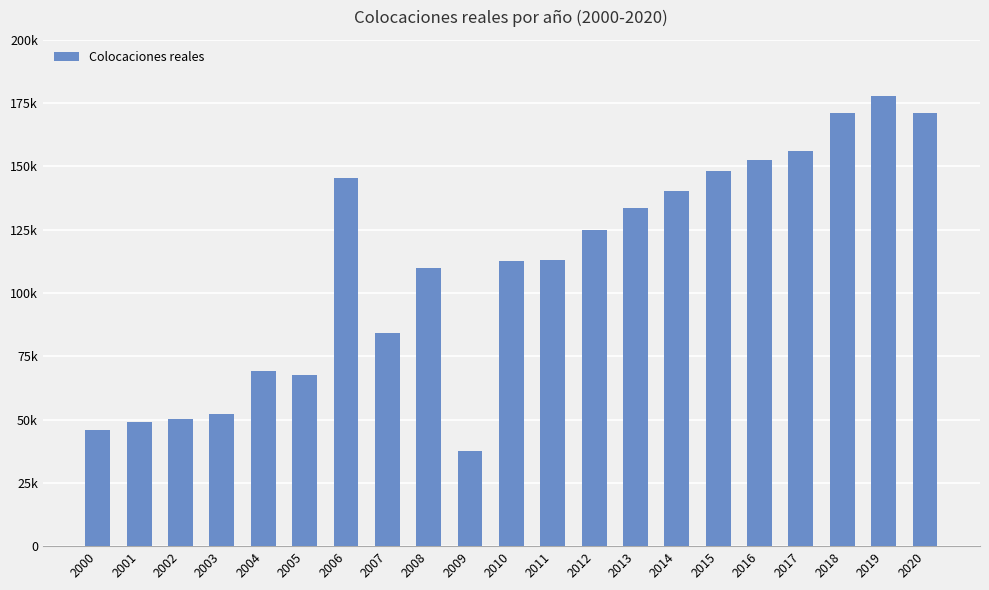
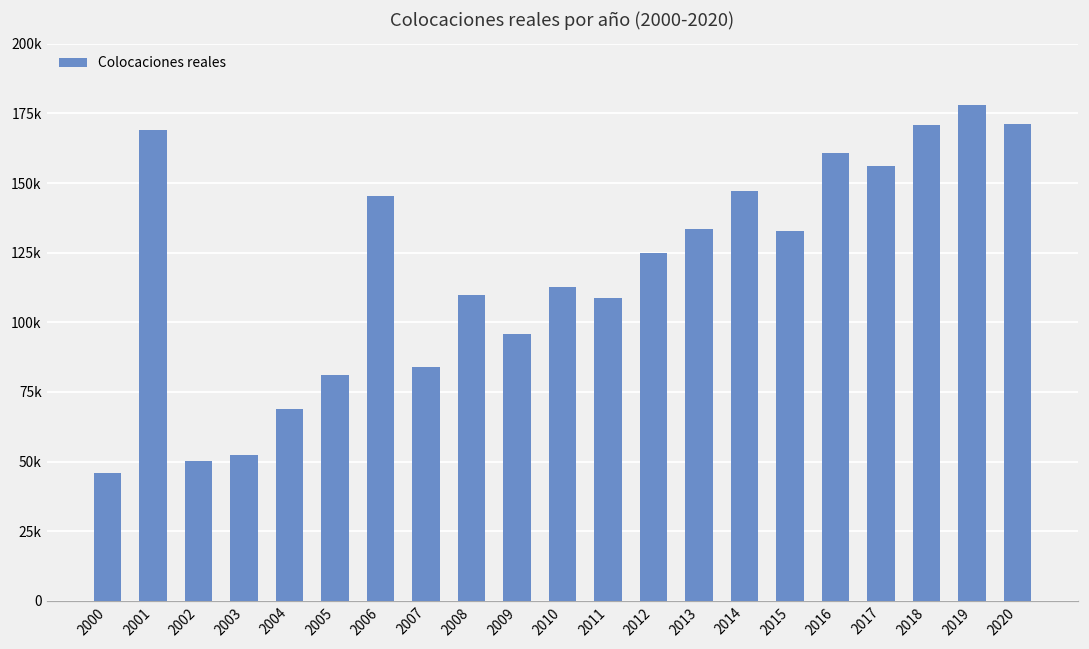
  {
    "2000": 46000,
-   "2001": 49000,
+   "2001": 169000,
    "2002": 50000,
    "2003": 52000,
    "2004": 69000,
-   "2005": 68000,
+   "2005": 81000,
    "2006": 145000,
    "2007": 84000,
    "2008": 110000,
-   "2009": 38000,
+   "2009": 96000,
    "2010": 113000,
-   "2011": 113000,
+   "2011": 109000,
    "2012": 125000,
    "2013": 134000,
-   "2014": 140000,
-   "2015": 148000,
-   "2016": 152000,
+   "2014": 147000,
+   "2015": 133000,
+   "2016": 161000,
    "2017": 156000,
    "2018": 171000,
    "2019": 178000,
    "2020": 171000
  }
